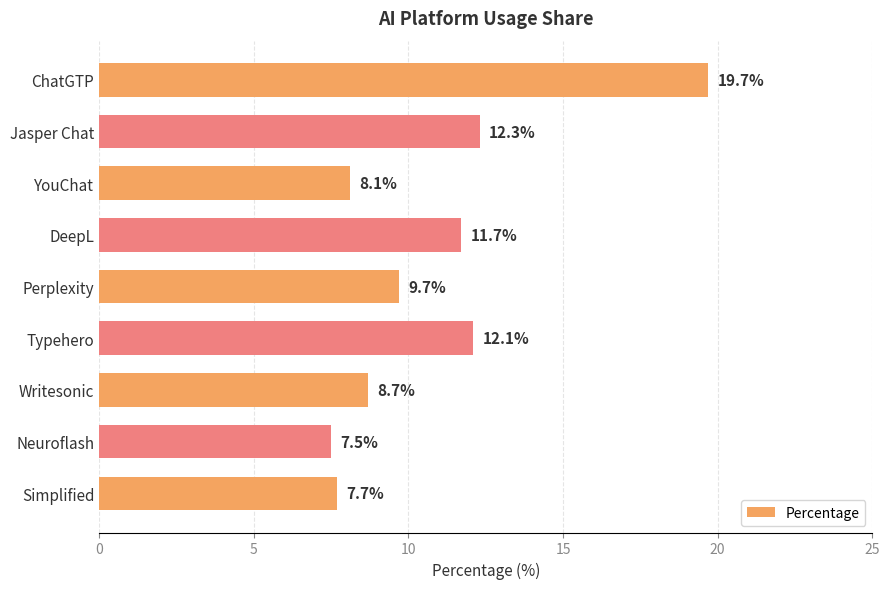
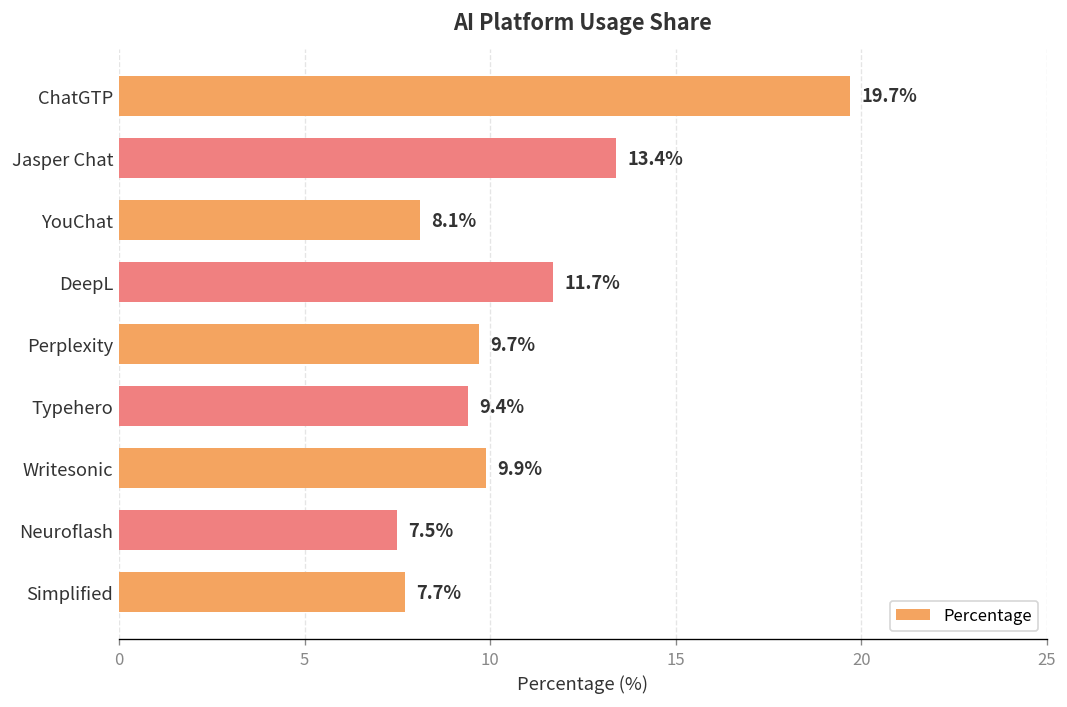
  {
    "ChatGTP": "19.7%",
-   "Jasper Chat": "12.3%",
+   "Jasper Chat": "13.4%",
    "YouChat": "8.1%",
    "DeepL": "11.7%",
    "Perplexity": "9.7%",
-   "Typehero": "12.1%",
-   "Writesonic": "8.7%",
+   "Typehero": "9.4%",
+   "Writesonic": "9.9%",
    "Neuroflash": "7.5%",
    "Simplified": "7.7%"
  }
